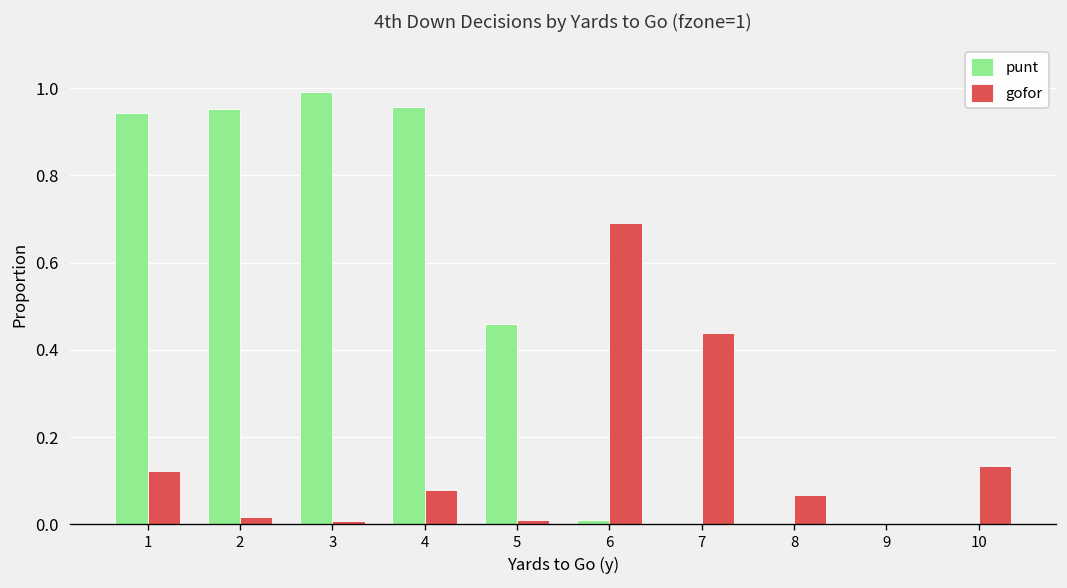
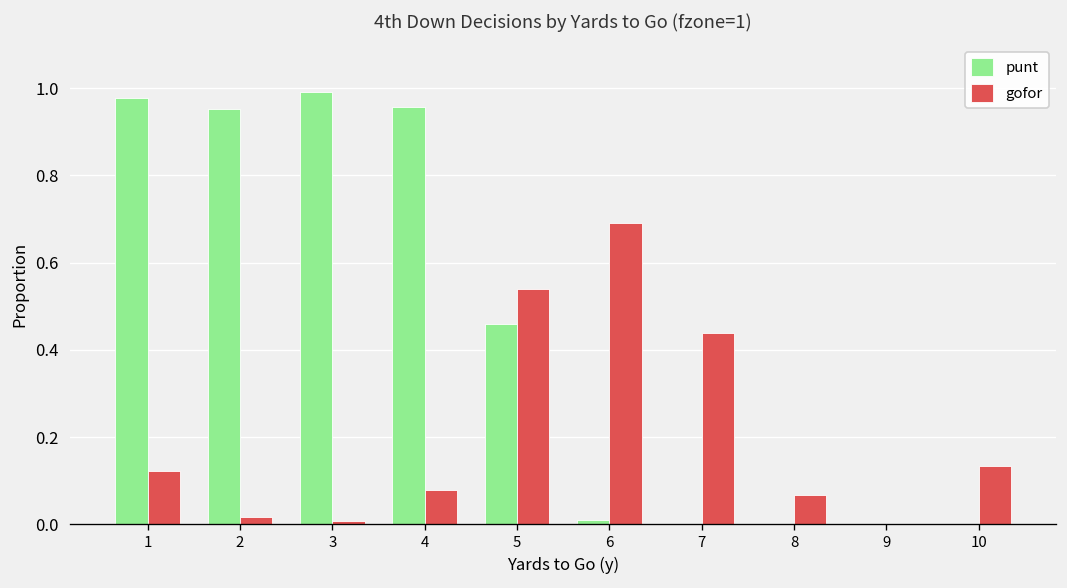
  {
    "punt": {
-     "1": 0.94,
+     "1": 0.98,
      "2": 0.95,
      "3": 0.99,
      "4": 0.96,
      "5": 0.46,
      "6": 0.01,
      "7": 0.00,
      "8": 0.00,
      "9": 0.00,
      "10": 0.00
    },
    "gofor": {
      "1": 0.12,
      "2": 0.02,
      "3": 0.01,
      "4": 0.08,
-     "5": 0.01,
+     "5": 0.54,
      "6": 0.69,
      "7": 0.44,
      "8": 0.07,
      "10": 0.13
    }
  }
